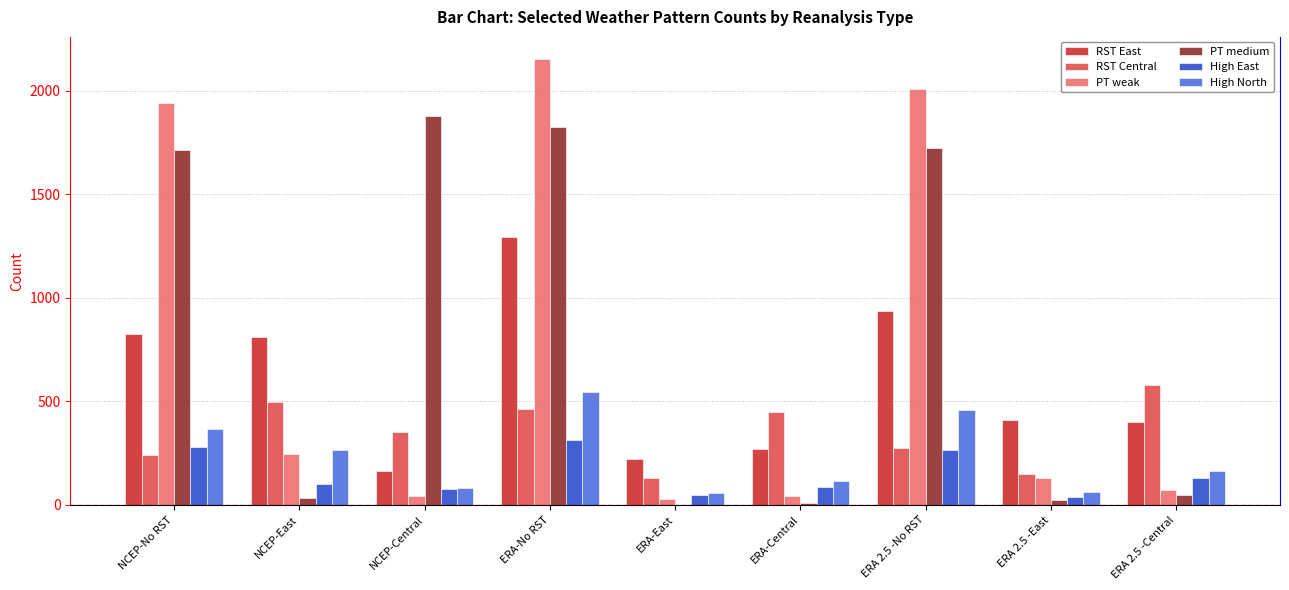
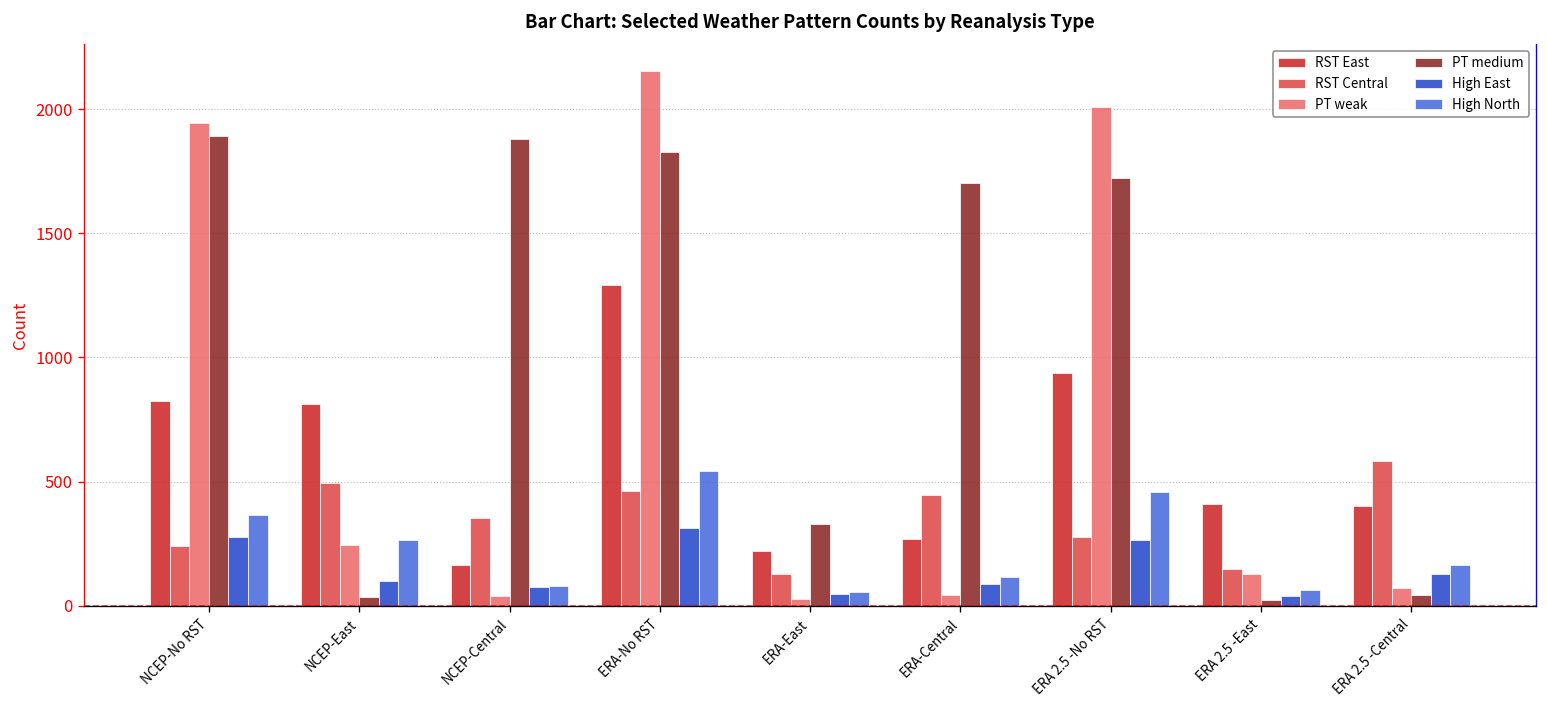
  {
    "PT medium": {
-     "NCEP-No RST": 1710,
+     "NCEP-No RST": 1890,
      "NCEP-East": 40,
      "NCEP-Central": 1880,
      "ERA-No RST": 1830,
-     "ERA-East": 0,
-     "ERA-Central": 10,
+     "ERA-East": 330,
+     "ERA-Central": 1700,
      "ERA 2.5 -No RST": 1720,
      "ERA 2.5 -East": 20,
      "ERA 2.5 -Central": 50
    }
  }
